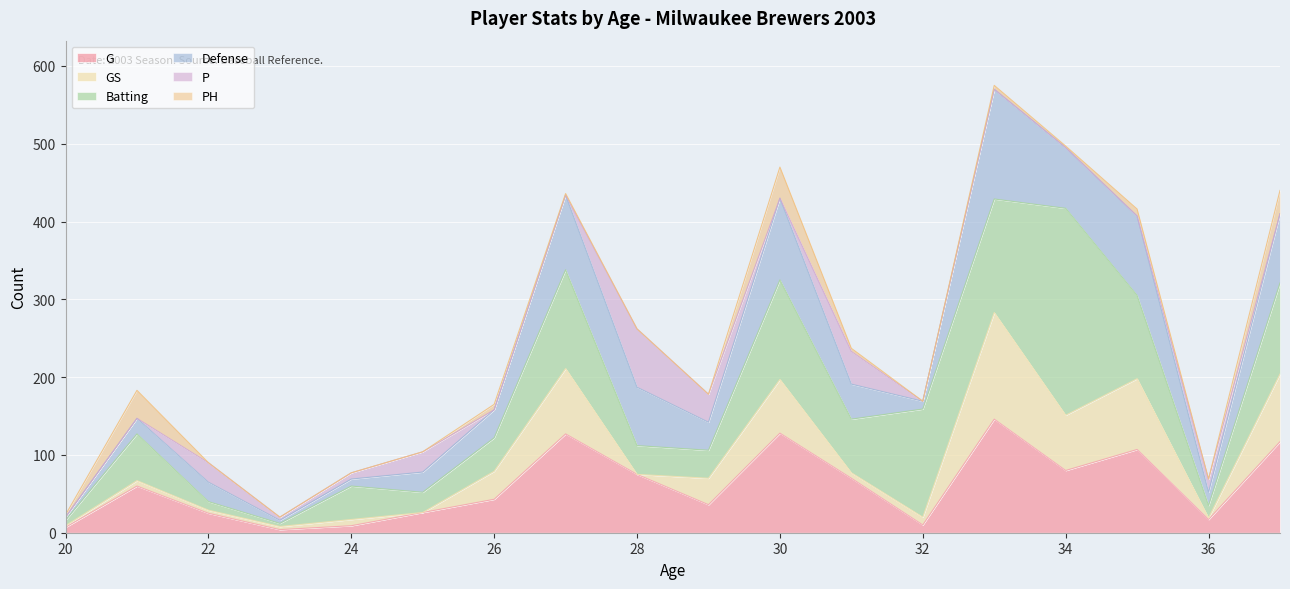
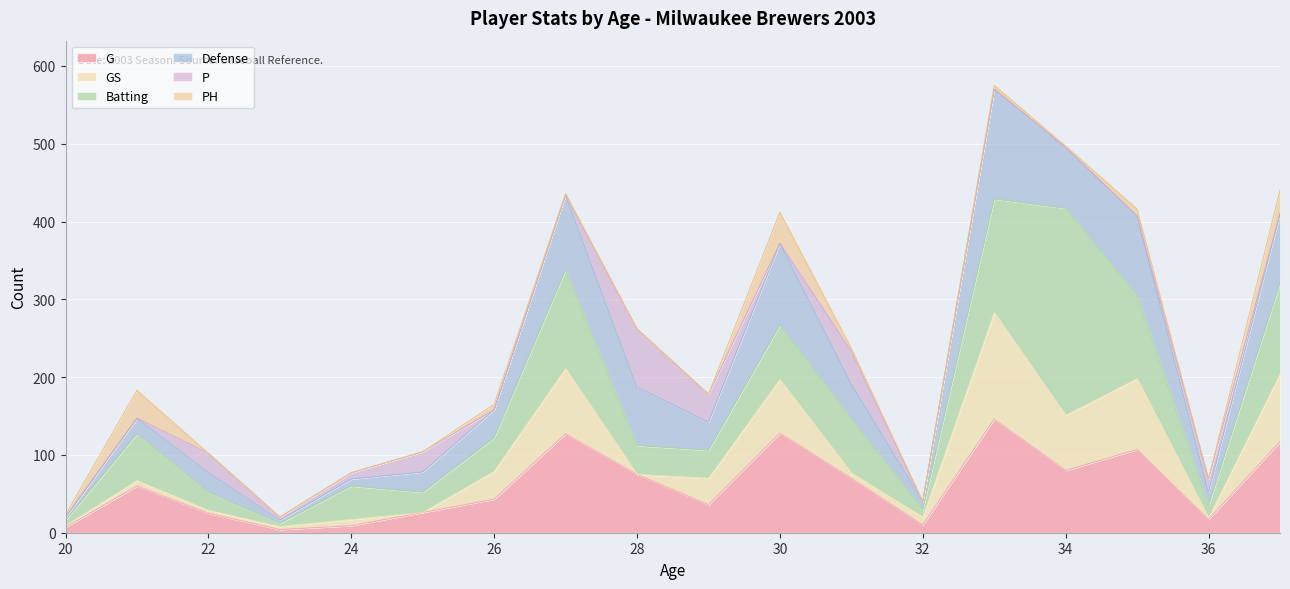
  {
    "Batting": {
      "20": 10,
-     "22": 10,
+     "22": 20,
      "24": 40,
      "26": 40,
      "28": 40,
-     "30": 130,
-     "32": 140,
+     "30": 70,
+     "32": 10,
      "34": 270,
      "36": 20
    }
  }
